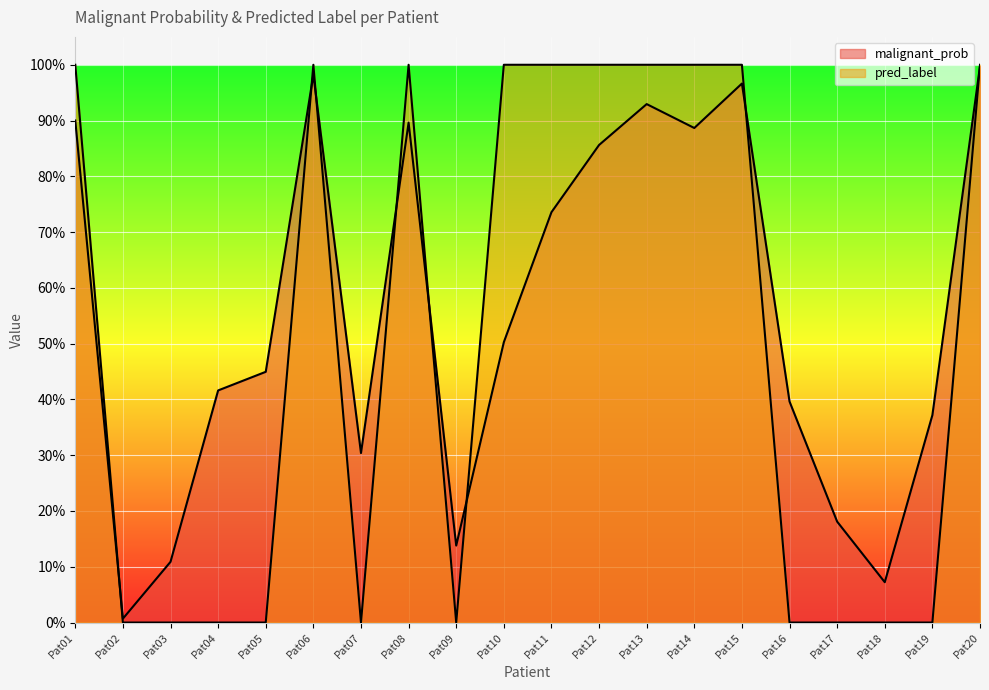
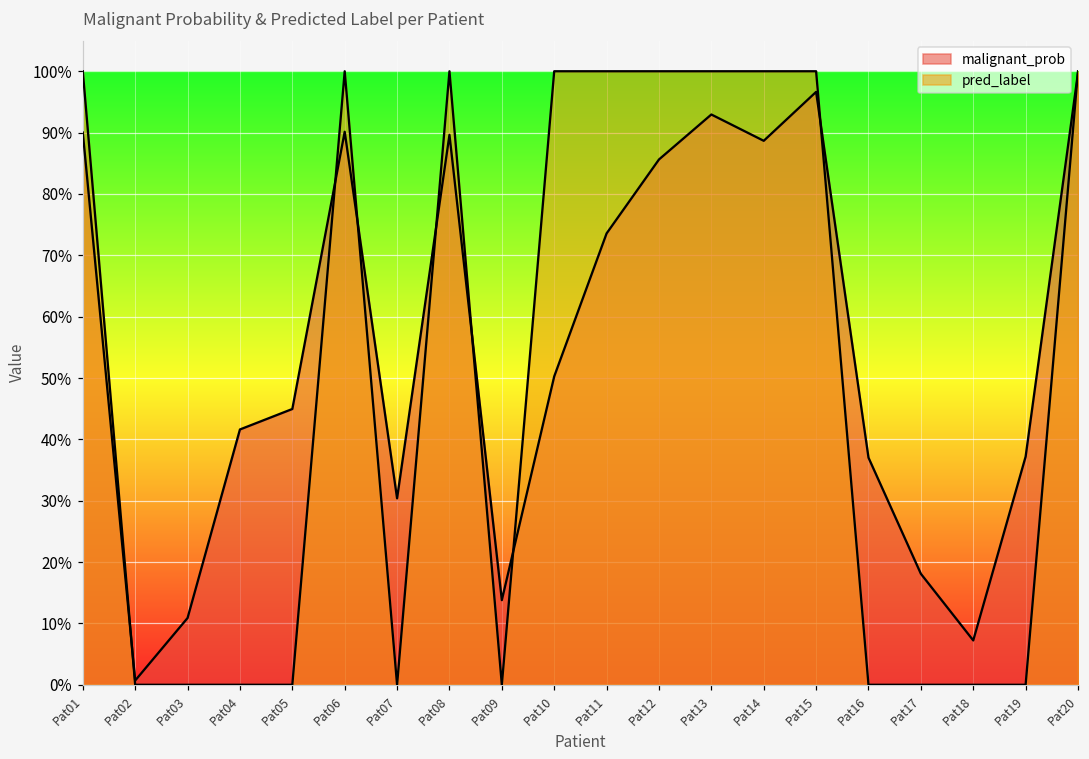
  {
    "malignant_prob": {
      "Pat01": "90%",
      "Pat02": "1%",
      "Pat03": "11%",
      "Pat04": "42%",
      "Pat05": "45%",
-     "Pat06": "98%",
+     "Pat06": "90%",
      "Pat07": "30%",
      "Pat08": "90%",
      "Pat09": "14%",
      "Pat10": "50%",
      "Pat11": "74%",
      "Pat12": "86%",
      "Pat13": "93%",
      "Pat14": "89%",
      "Pat15": "97%",
-     "Pat16": "40%",
+     "Pat16": "37%",
      "Pat17": "18%",
      "Pat18": "7%",
      "Pat19": "37%"
    },
    "pred_label": {
      "Pat01": "100%",
      "Pat02": "0%",
      "Pat03": "0%",
      "Pat04": "0%",
      "Pat05": "0%",
      "Pat06": "100%",
      "Pat07": "0%",
      "Pat08": "100%",
      "Pat09": "0%",
      "Pat10": "100%",
      "Pat11": "100%",
      "Pat12": "100%",
      "Pat13": "100%",
      "Pat14": "100%",
      "Pat15": "100%",
      "Pat16": "0%",
      "Pat17": "0%",
      "Pat18": "0%",
      "Pat19": "0%"
    }
  }
